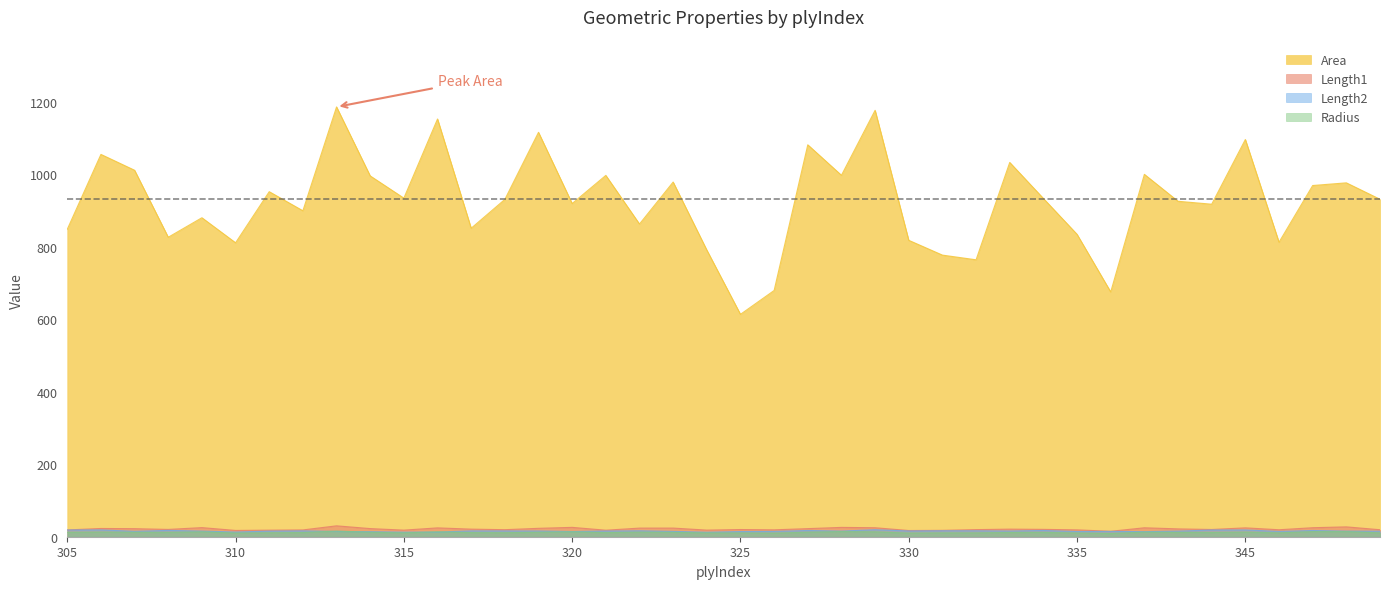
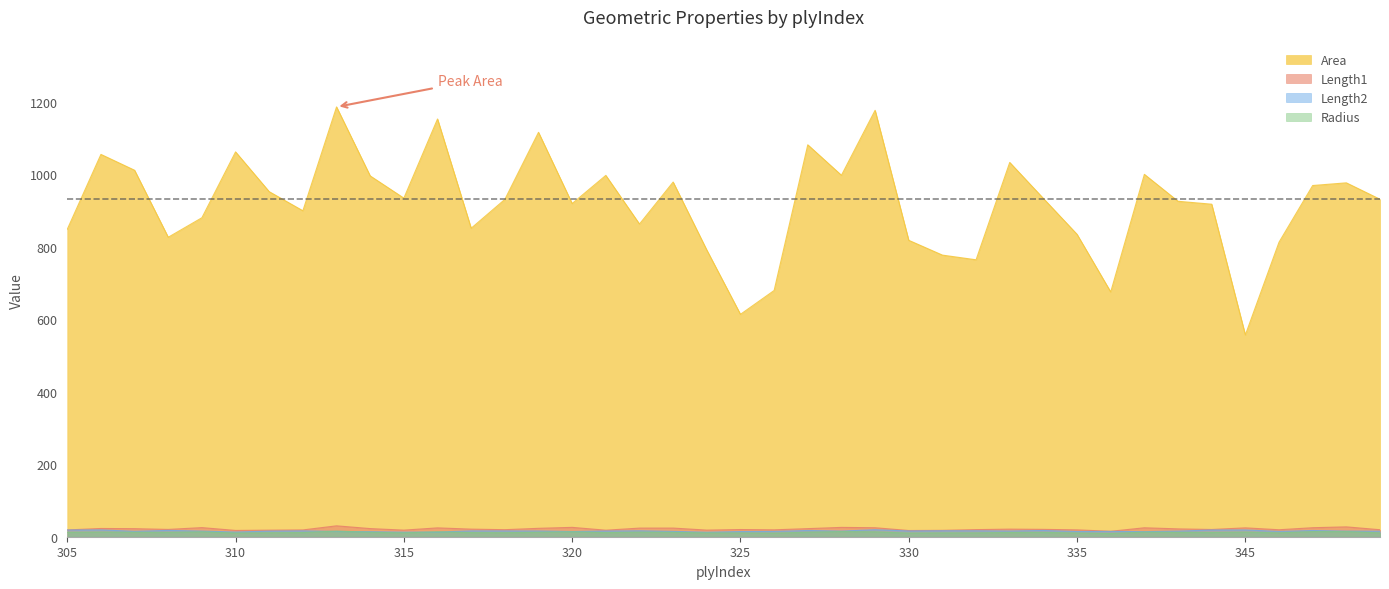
  {
    "Area": {
      "305": 850,
-     "310": 810,
+     "310": 1060,
      "315": 930,
      "320": 920,
      "325": 610,
      "330": 820,
      "335": 830,
-     "345": 1100
+     "345": 560
    },
    "Length1": {
      "320": 30
    }
  }
